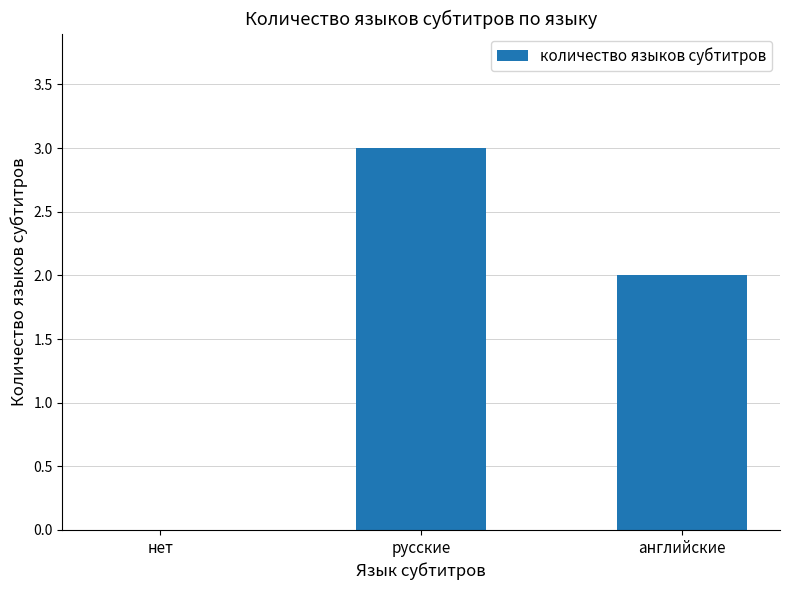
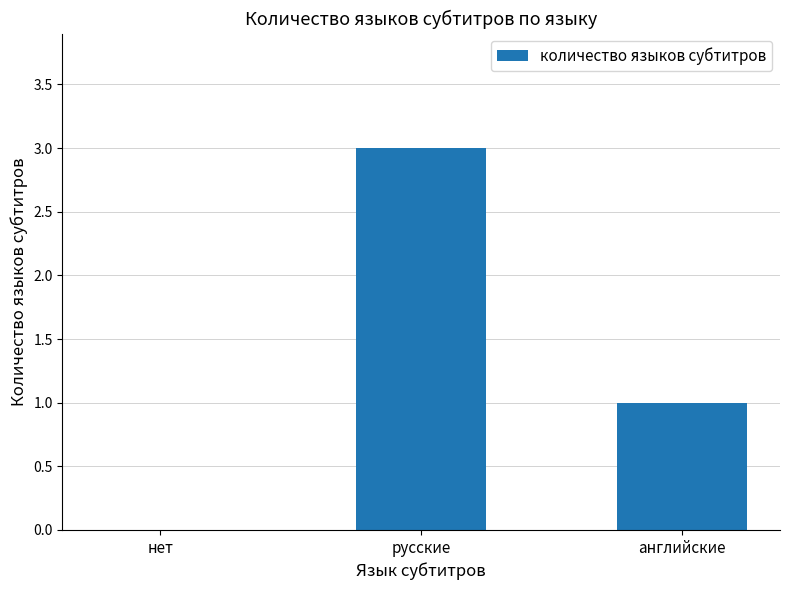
  {
    "нет": 0,
    "русские": 3,
-   "английские": 2
+   "английские": 1
  }
